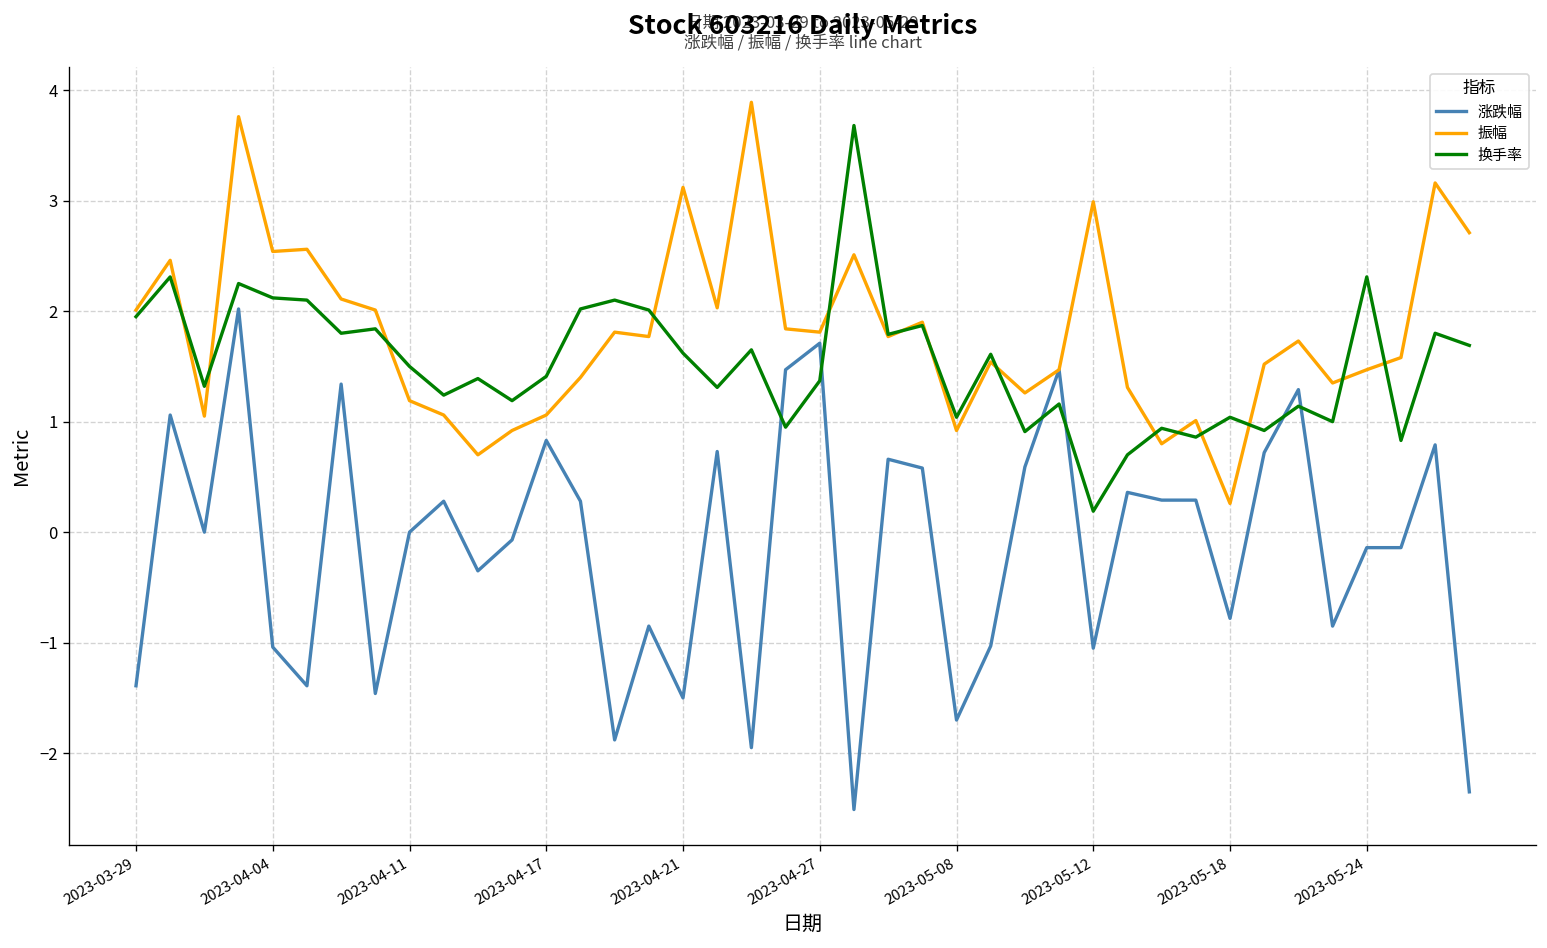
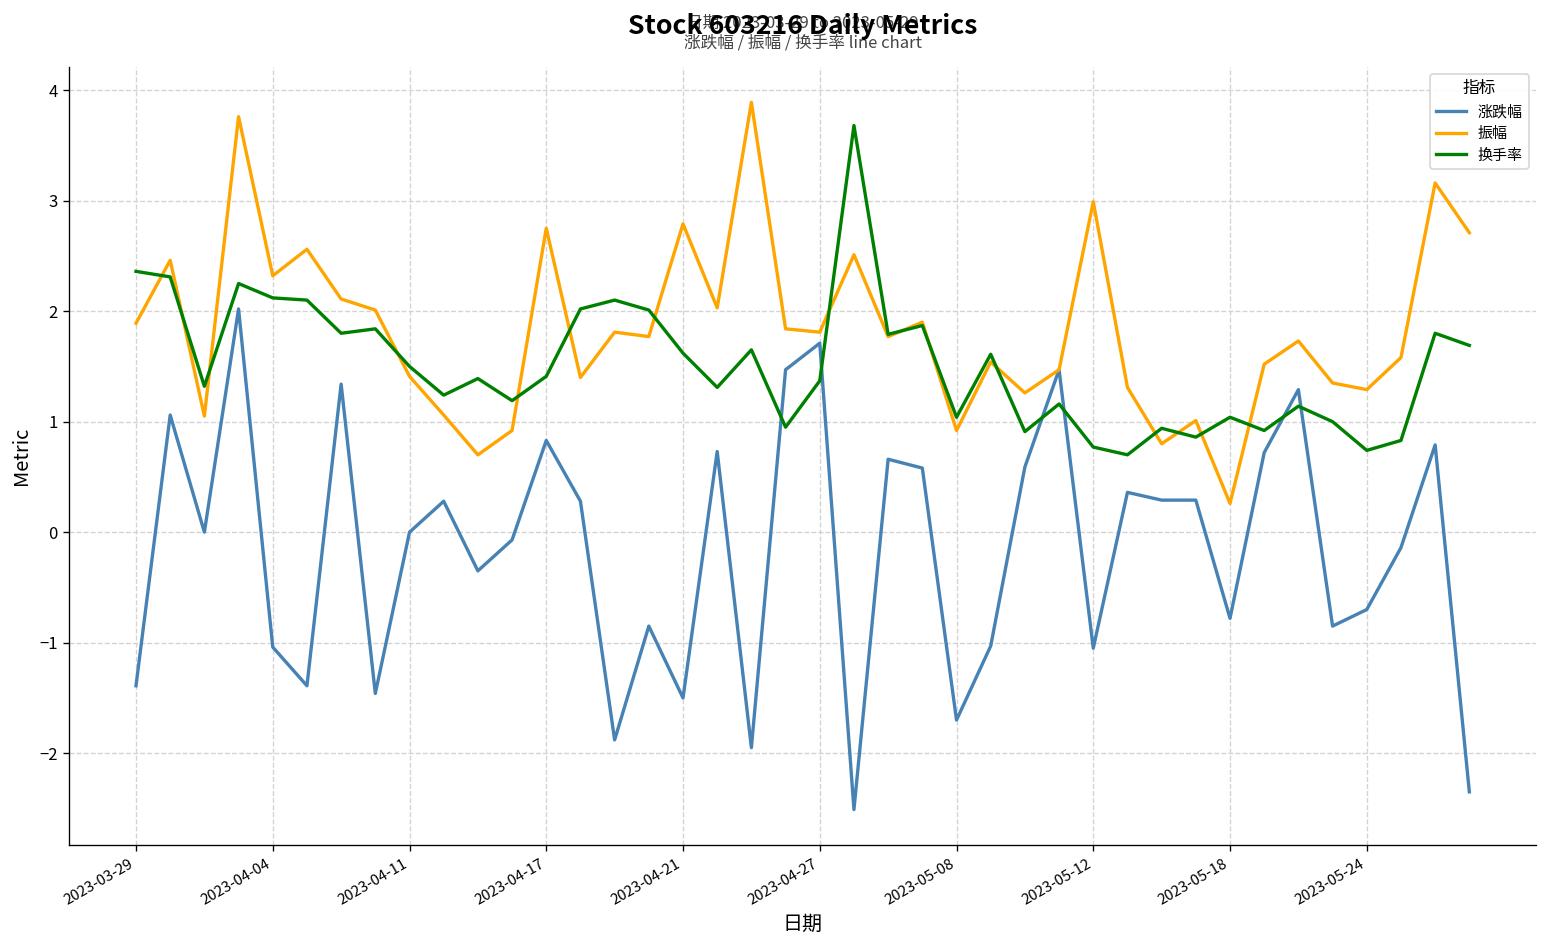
  {
    "涨跌幅": {
      "2023-03-29": -1.4,
      "2023-04-04": -1.0,
      "2023-04-11": 0.0,
      "2023-04-17": 0.8,
      "2023-04-21": -1.5,
      "2023-04-27": 1.7,
      "2023-05-08": -1.7,
      "2023-05-12": -1.1,
      "2023-05-18": -0.8,
-     "2023-05-24": -0.1
+     "2023-05-24": -0.7
    },
    "振幅": {
-     "2023-03-29": 2.0,
-     "2023-04-04": 2.5,
-     "2023-04-11": 1.2,
-     "2023-04-17": 1.1,
-     "2023-04-21": 3.1,
+     "2023-03-29": 1.9,
+     "2023-04-04": 2.3,
+     "2023-04-11": 1.4,
+     "2023-04-17": 2.8,
+     "2023-04-21": 2.8,
      "2023-04-27": 1.8,
      "2023-05-08": 0.9,
      "2023-05-12": 3.0,
      "2023-05-18": 0.3,
-     "2023-05-24": 1.5
+     "2023-05-24": 1.3
    },
    "换手率": {
-     "2023-03-29": 2.0,
+     "2023-03-29": 2.4,
      "2023-04-04": 2.1,
      "2023-04-11": 1.5,
      "2023-04-17": 1.4,
      "2023-04-21": 1.6,
      "2023-04-27": 1.4,
      "2023-05-08": 1.0,
-     "2023-05-12": 0.2,
+     "2023-05-12": 0.8,
      "2023-05-18": 1.0,
-     "2023-05-24": 2.3
+     "2023-05-24": 0.7
    }
  }
